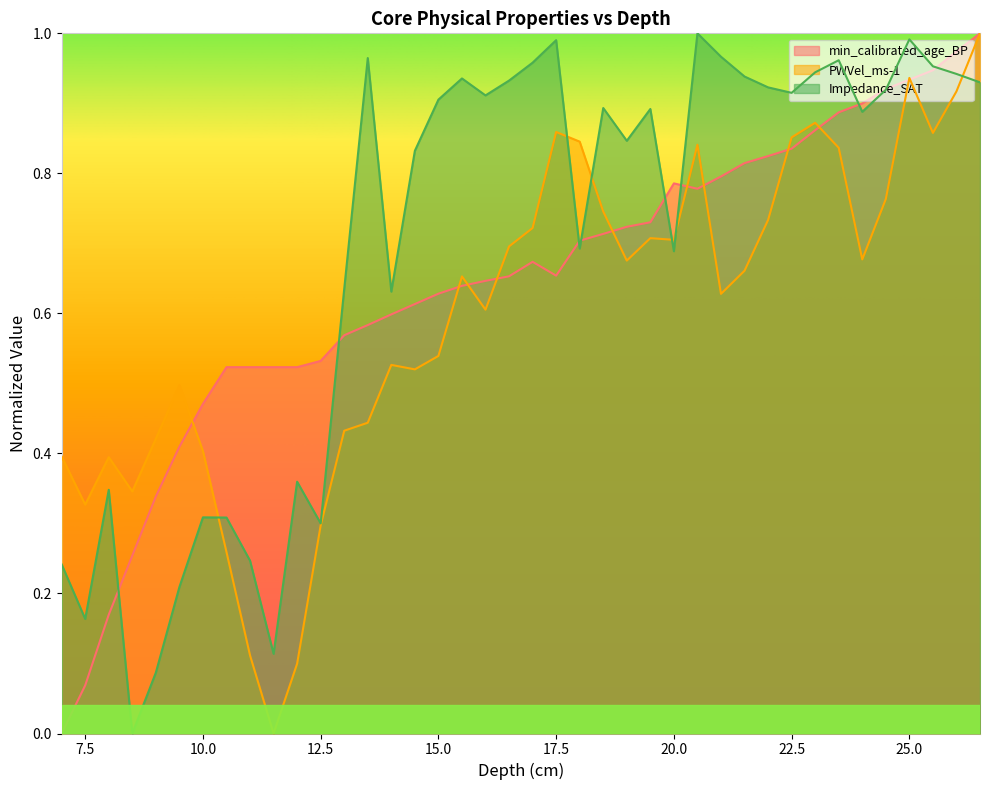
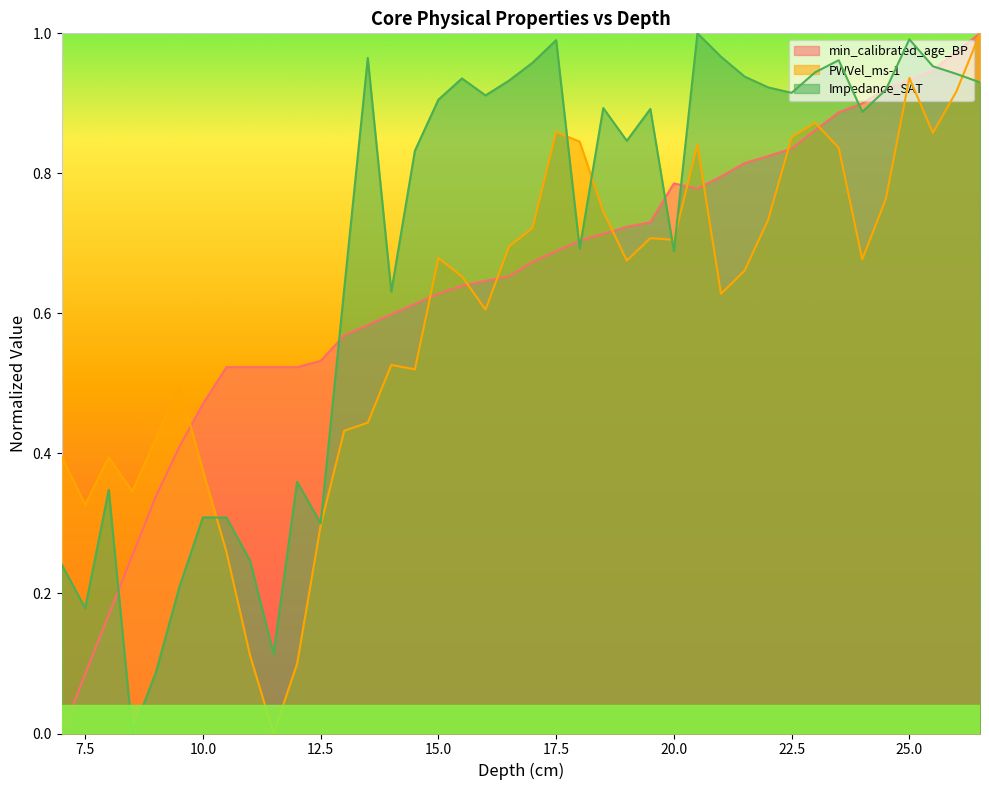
  {
    "min_calibrated_age_BP": {
-     "7.5": 0.07,
+     "7.5": 0.09,
      "10.0": 0.47,
      "12.5": 0.53,
      "15.0": 0.63,
-     "17.5": 0.65,
+     "17.5": 0.69,
      "20.0": 0.79,
      "22.5": 0.84
    },
    "PWVel_ms-1": {
      "7.5": 0.33,
-     "10.0": 0.40,
-     "15.0": 0.54,
+     "10.0": 0.38,
+     "15.0": 0.68,
      "17.5": 0.86,
      "20.0": 0.71,
      "22.5": 0.85
    },
    "Impedance_SAT": {
-     "7.5": 0.16,
+     "7.5": 0.18,
      "10.0": 0.31,
      "15.0": 0.91,
      "17.5": 0.99,
      "20.0": 0.69,
      "25.0": 0.99
    }
  }
